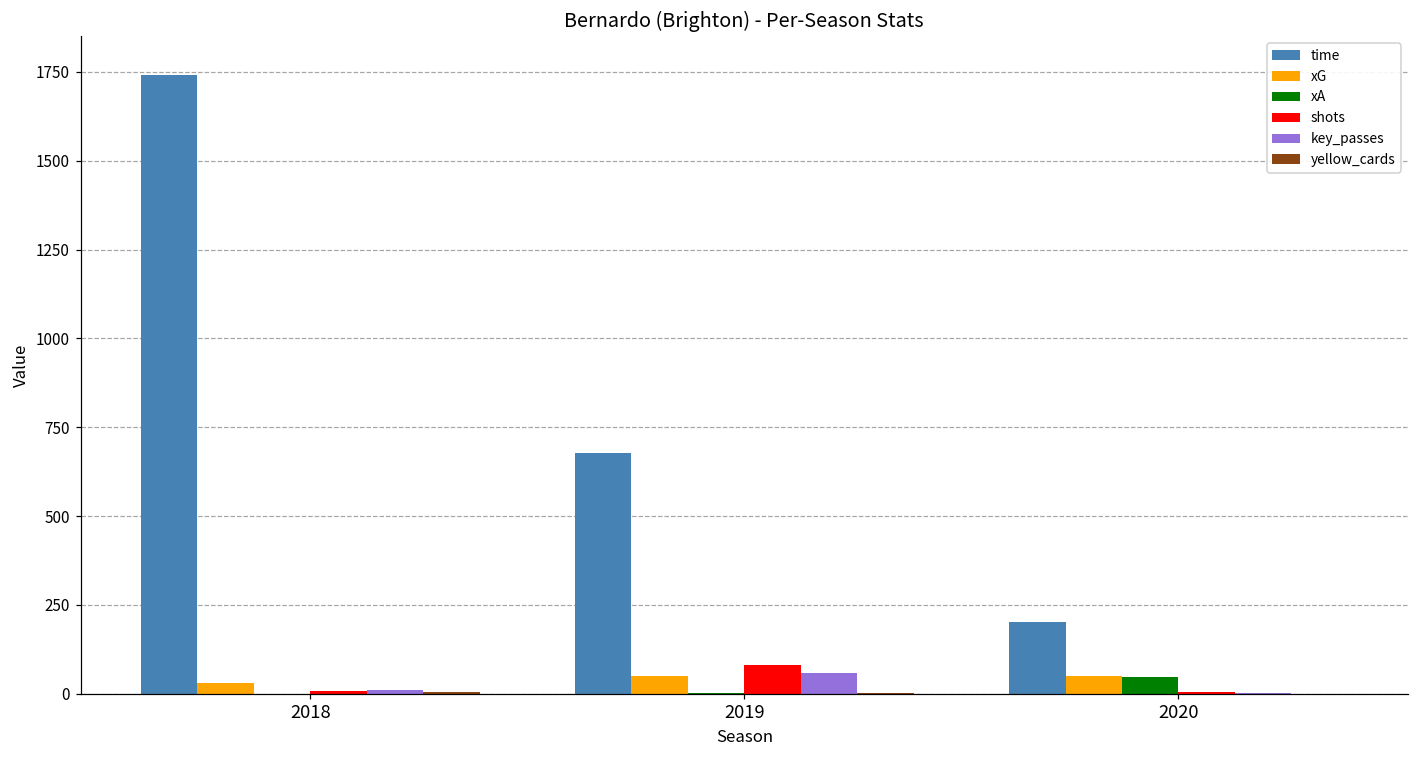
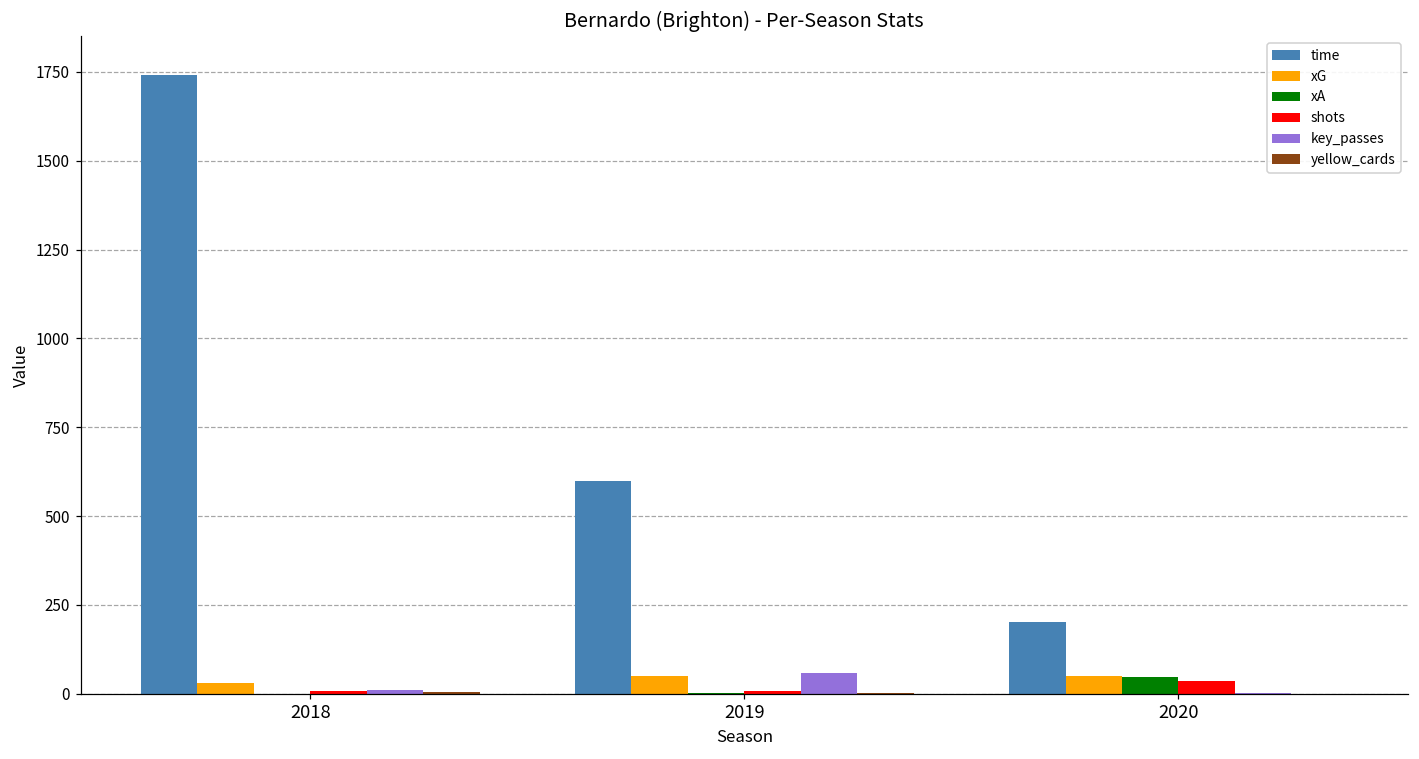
  {
    "time": {
      "2018": 1740,
-     "2019": 680,
+     "2019": 600,
      "2020": 200
    },
    "xG": {
      "2018": 30,
      "2019": 50,
      "2020": 50
    },
    "xA": {
      "2020": 50
    },
    "shots": {
      "2018": 10,
-     "2019": 80,
-     "2020": 0
+     "2019": 10,
+     "2020": 40
    },
    "key_passes": {
      "2018": 10,
      "2019": 60
    },
    "yellow_cards": {
      "2020": 0
    }
  }
